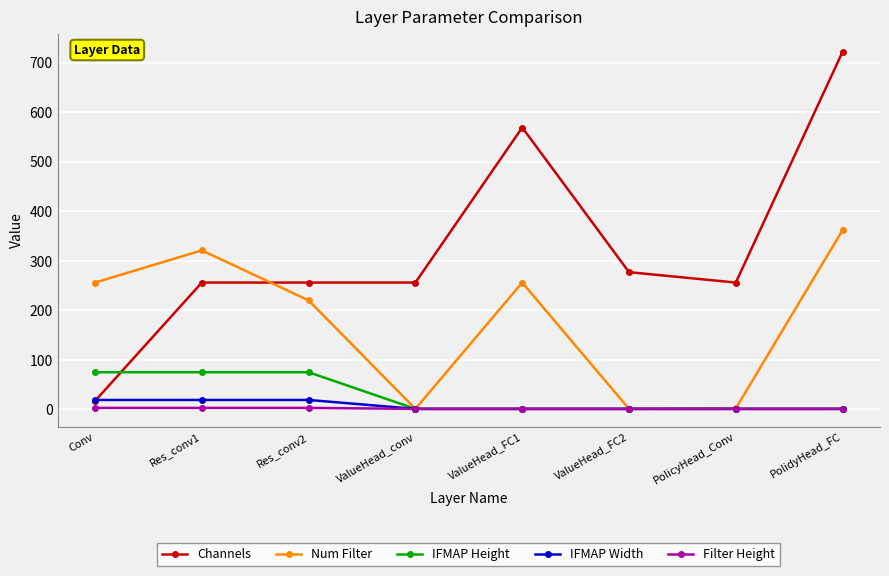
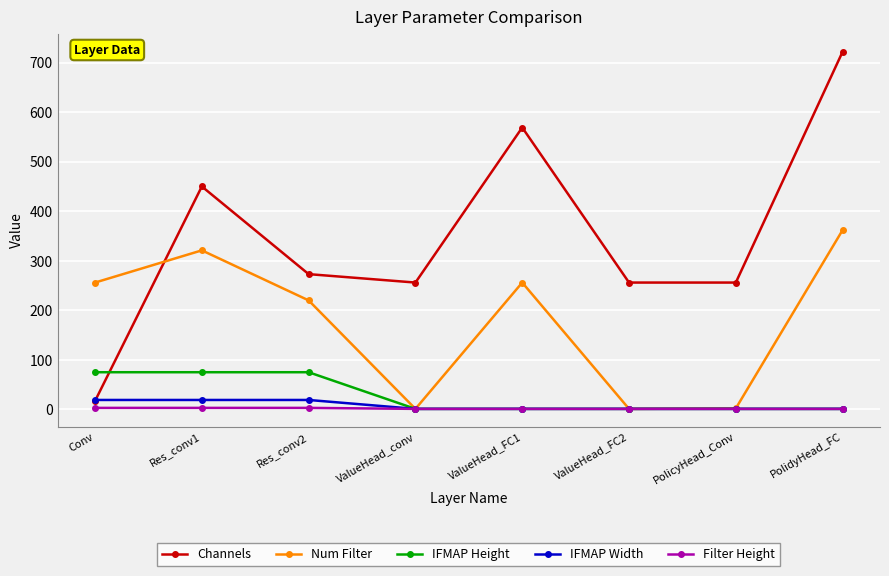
  {
    "Channels": {
-     "Res_conv1": 260,
-     "Res_conv2": 260,
+     "Res_conv1": 450,
+     "Res_conv2": 270,
      "ValueHead_conv": 260,
      "ValueHead_FC1": 570,
-     "ValueHead_FC2": 280,
+     "ValueHead_FC2": 260,
      "PolicyHead_Conv": 260,
      "PolidyHead_FC": 720
    },
    "Num Filter": {
      "Conv": 260,
      "Res_conv1": 320,
      "Res_conv2": 220,
      "ValueHead_FC1": 260,
      "PolidyHead_FC": 360
    },
    "IFMAP Height": {
      "Conv": 80,
      "Res_conv1": 80,
      "Res_conv2": 80
    },
    "IFMAP Width": {
      "Res_conv1": 20,
      "Res_conv2": 20
    },
    "Filter Height": {
      "Conv": 0,
      "Res_conv1": 0,
      "Res_conv2": 0
    }
  }
